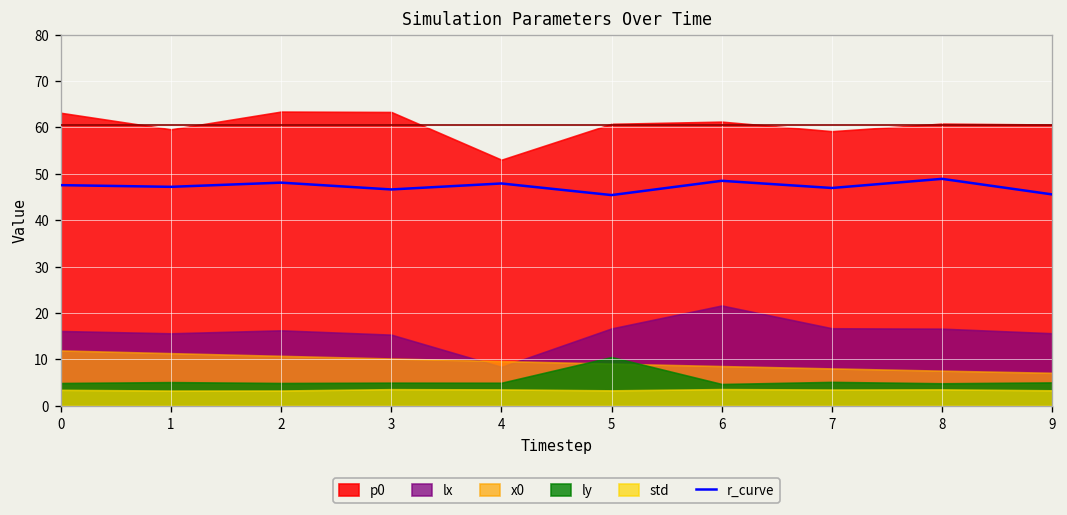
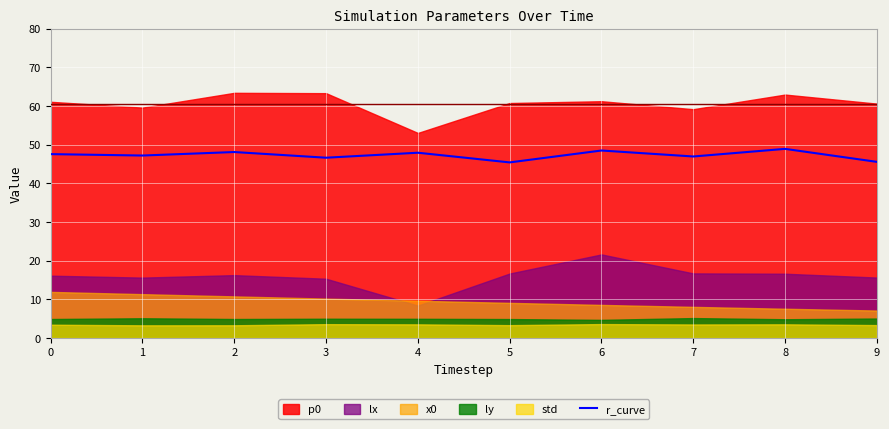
  {
    "p0": {
-     "0": 63,
+     "0": 61,
      "1": 60,
      "2": 63,
      "3": 63,
      "4": 53,
      "5": 61,
      "6": 61,
      "7": 59,
-     "8": 61,
+     "8": 63,
      "9": 61
    },
    "r_curve": {
      "0": 48,
      "1": 47,
      "2": 48,
      "3": 47,
      "4": 48,
      "5": 45,
      "6": 49,
      "7": 47,
      "8": 49,
      "9": 46
    },
    "lx": {
      "0": 16,
      "1": 16,
      "2": 16,
      "3": 15,
      "4": 8,
      "5": 17,
      "6": 22,
      "7": 17,
      "8": 17,
      "9": 16
    },
    "ly": {
      "0": 5,
      "1": 5,
      "2": 5,
      "3": 5,
      "4": 5,
-     "5": 11,
+     "5": 5,
      "6": 5,
      "7": 5,
      "8": 5,
      "9": 5
    }
  }
